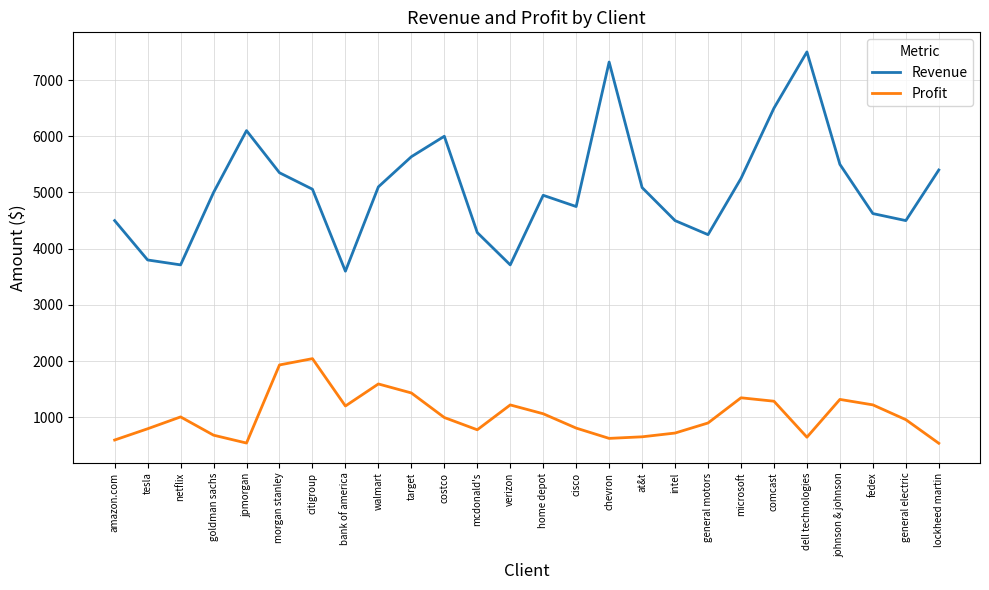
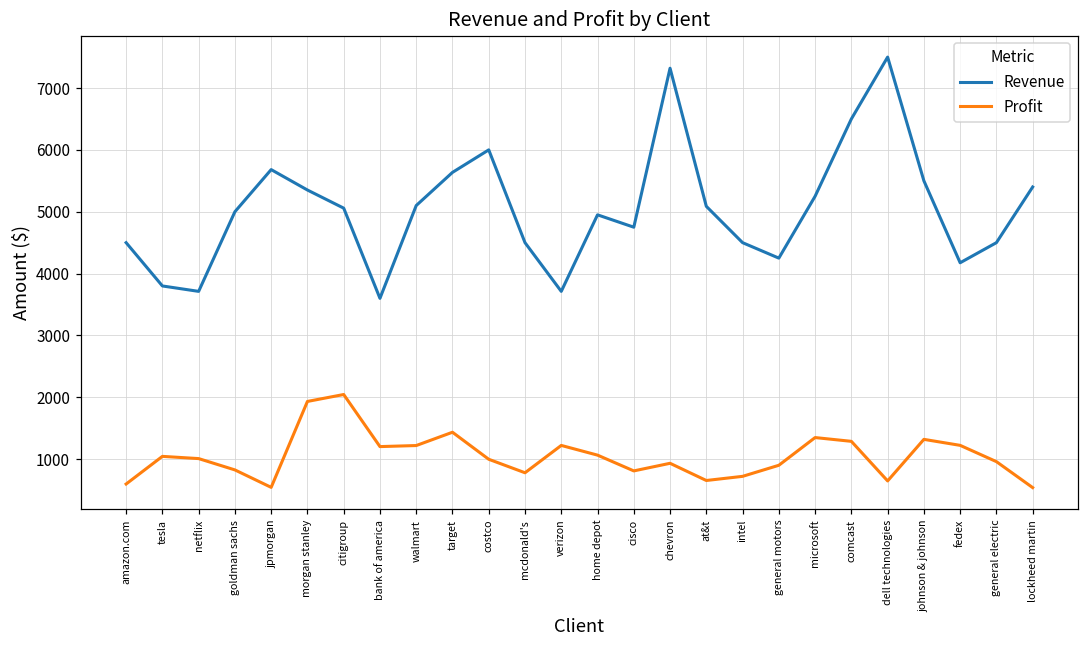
  {
    "Revenue": {
      "amazon.com": 4500,
      "tesla": 3800,
      "netflix": 3700,
      "goldman sachs": 5000,
-     "jpmorgan": 6100,
+     "jpmorgan": 5700,
      "morgan stanley": 5400,
      "citigroup": 5100,
      "bank of america": 3600,
      "walmart": 5100,
      "target": 5600,
      "costco": 6000,
-     "mcdonald's": 4300,
+     "mcdonald's": 4500,
      "verizon": 3700,
      "home depot": 5000,
      "cisco": 4800,
      "chevron": 7300,
      "at&t": 5100,
      "intel": 4500,
      "general motors": 4300,
      "microsoft": 5300,
      "comcast": 6500,
      "dell technologies": 7500,
      "johnson & johnson": 5500,
-     "fedex": 4600,
+     "fedex": 4200,
      "general electric": 4500,
      "lockheed martin": 5400
    },
    "Profit": {
      "amazon.com": 600,
-     "tesla": 800,
+     "tesla": 1000,
      "netflix": 1000,
-     "goldman sachs": 700,
+     "goldman sachs": 800,
      "jpmorgan": 500,
      "morgan stanley": 1900,
      "citigroup": 2000,
      "bank of america": 1200,
-     "walmart": 1600,
+     "walmart": 1200,
      "target": 1400,
      "costco": 1000,
      "mcdonald's": 800,
      "verizon": 1200,
      "home depot": 1100,
      "cisco": 800,
-     "chevron": 600,
+     "chevron": 900,
      "at&t": 700,
      "intel": 700,
      "general motors": 900,
      "microsoft": 1300,
      "comcast": 1300,
      "dell technologies": 600,
      "johnson & johnson": 1300,
      "fedex": 1200,
      "general electric": 1000,
      "lockheed martin": 500
    }
  }
